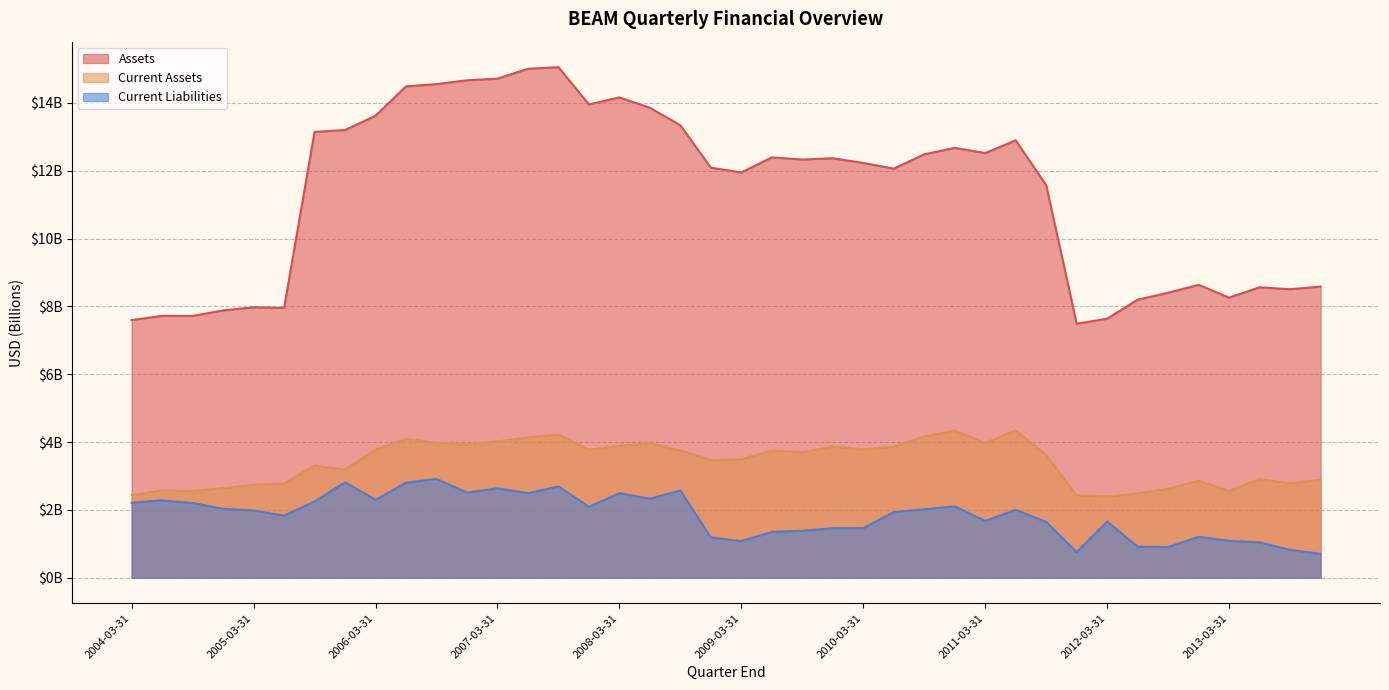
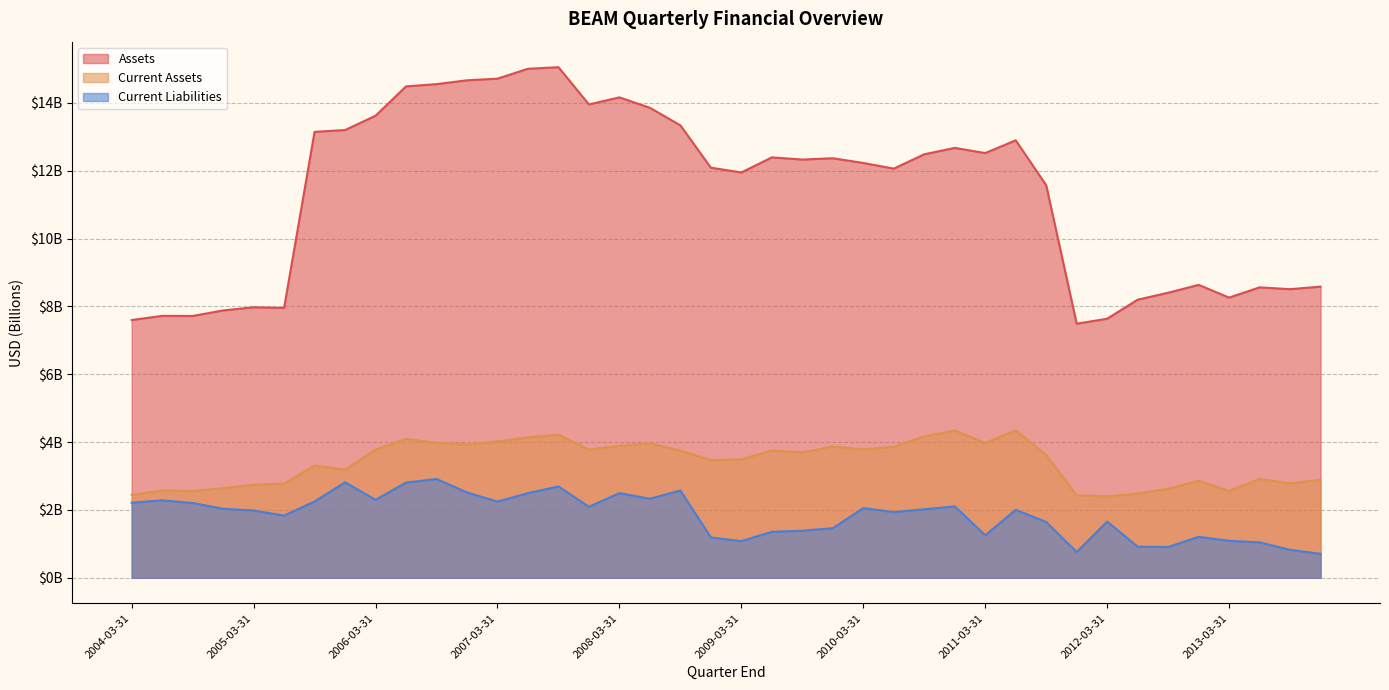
  {
    "Current Liabilities": {
      "2004-03-31": "$2200000000",
      "2005-03-31": "$2000000000",
      "2006-03-31": "$2300000000",
-     "2007-03-31": "$2600000000",
+     "2007-03-31": "$2200000000",
      "2008-03-31": "$2500000000",
      "2009-03-31": "$1100000000",
-     "2010-03-31": "$1500000000",
-     "2011-03-31": "$1700000000",
+     "2010-03-31": "$2100000000",
+     "2011-03-31": "$1300000000",
      "2012-03-31": "$1700000000",
      "2013-03-31": "$1100000000"
    }
  }
